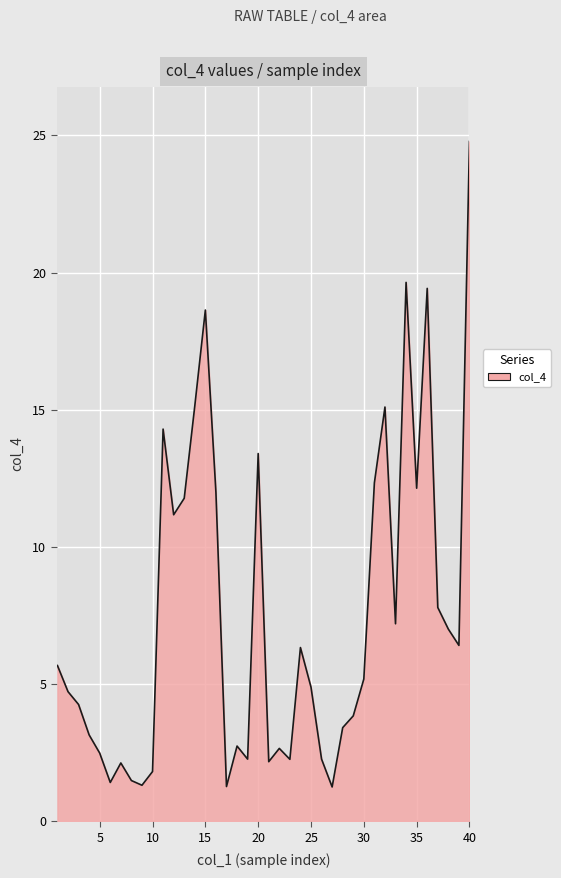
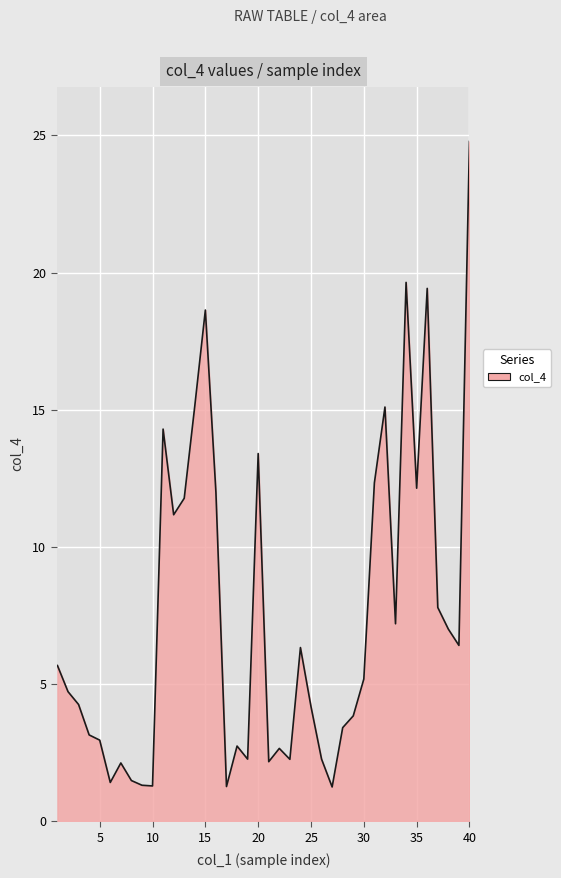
  {
-   "5": 2.5,
-   "10": 1.8,
+   "5": 2.9,
+   "10": 1.3,
    "15": 18.6,
    "20": 13.4,
-   "25": 4.9,
+   "25": 4.2,
    "30": 5.2,
    "35": 12.1,
    "40": 24.8
  }
